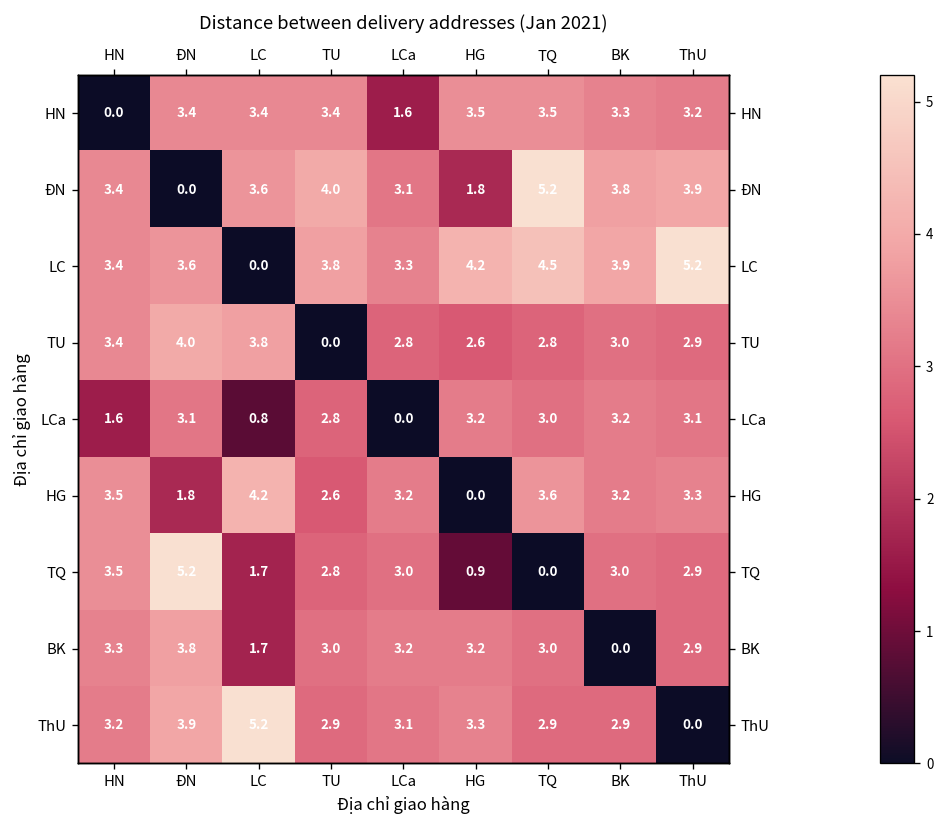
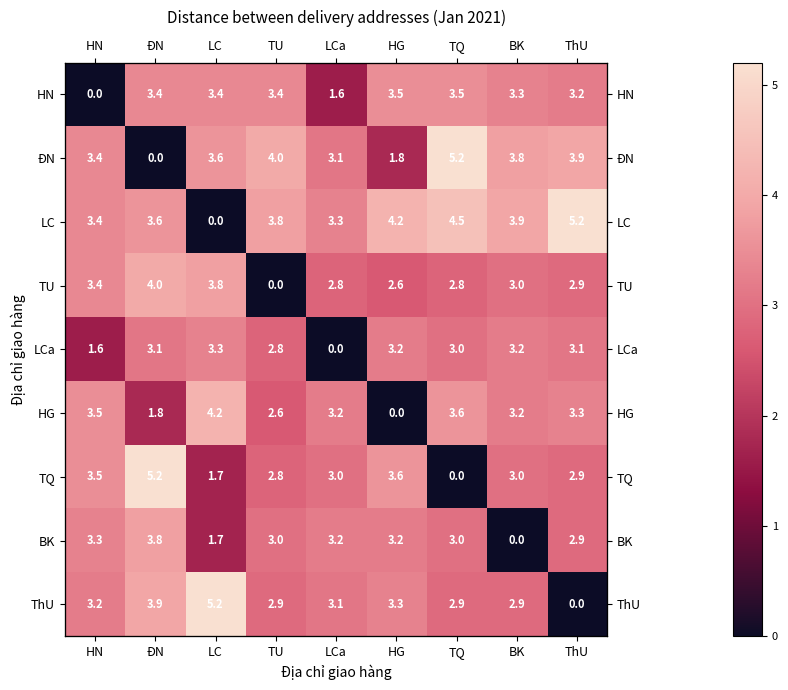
  {
    "HN": {
      "HN": 0.0,
      "ĐN": 3.4,
      "LC": 3.4,
      "TU": 3.4,
      "LCa": 1.6,
      "HG": 3.5,
      "TQ": 3.5,
      "BK": 3.3,
      "ThU": 3.2
    },
    "ĐN": {
      "HN": 3.4,
      "ĐN": 0.0,
      "LC": 3.6,
      "TU": 4.0,
      "LCa": 3.1,
      "HG": 1.8,
      "BK": 3.8,
      "ThU": 3.9
    },
    "LC": {
      "HN": 3.4,
      "ĐN": 3.6,
      "LC": 0.0,
      "TU": 3.8,
      "LCa": 3.3,
      "HG": 4.2,
      "TQ": 4.5,
      "BK": 3.9
    },
    "TU": {
      "HN": 3.4,
      "ĐN": 4.0,
      "LC": 3.8,
      "TU": 0.0,
      "LCa": 2.8,
      "HG": 2.6,
      "TQ": 2.8,
      "BK": 3.0,
      "ThU": 2.9
    },
    "LCa": {
      "HN": 1.6,
      "ĐN": 3.1,
-     "LC": 0.8,
+     "LC": 3.3,
      "TU": 2.8,
      "LCa": 0.0,
      "HG": 3.2,
      "TQ": 3.0,
      "BK": 3.2,
      "ThU": 3.1
    },
    "HG": {
      "HN": 3.5,
      "ĐN": 1.8,
      "LC": 4.2,
      "TU": 2.6,
      "LCa": 3.2,
      "HG": 0.0,
      "TQ": 3.6,
      "BK": 3.2,
      "ThU": 3.3
    },
    "TQ": {
      "HN": 3.5,
      "LC": 1.7,
      "TU": 2.8,
      "LCa": 3.0,
-     "HG": 0.9,
+     "HG": 3.6,
      "TQ": 0.0,
      "BK": 3.0,
      "ThU": 2.9
    },
    "BK": {
      "HN": 3.3,
      "ĐN": 3.8,
      "LC": 1.7,
      "TU": 3.0,
      "LCa": 3.2,
      "HG": 3.2,
      "TQ": 3.0,
      "BK": 0.0,
      "ThU": 2.9
    },
    "ThU": {
      "HN": 3.2,
      "ĐN": 3.9,
      "TU": 2.9,
      "LCa": 3.1,
      "HG": 3.3,
      "TQ": 2.9,
      "BK": 2.9,
      "ThU": 0.0
    }
  }
